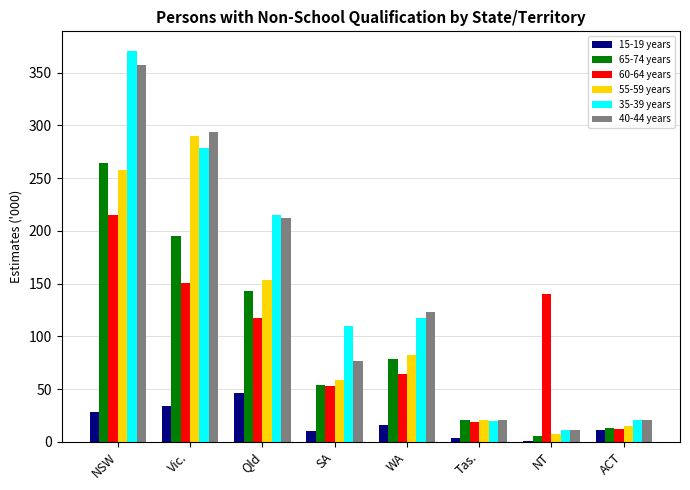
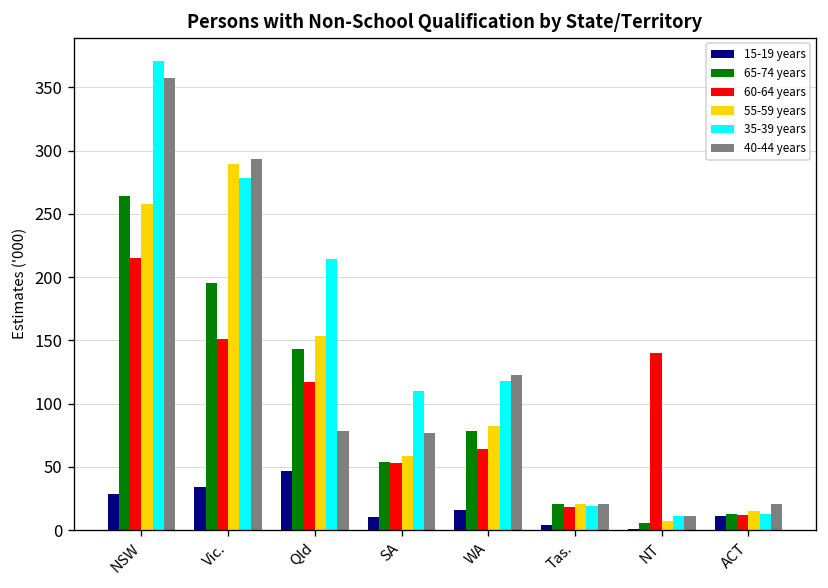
  {
    "15-19 years": {
      "NSW": 28,
      "Vic.": 34,
      "Qld": 46,
      "SA": 11,
      "WA": 16,
      "Tas.": 4,
      "ACT": 11
    },
    "65-74 years": {
      "NSW": 264,
      "Vic.": 195,
      "Qld": 143,
      "SA": 54,
      "WA": 78,
      "Tas.": 20,
      "NT": 6,
      "ACT": 13
    },
    "60-64 years": {
      "NSW": 215,
      "Vic.": 151,
      "Qld": 117,
      "SA": 53,
      "WA": 64,
      "Tas.": 19,
      "NT": 140,
      "ACT": 12
    },
    "55-59 years": {
      "NSW": 258,
      "Vic.": 290,
      "Qld": 153,
      "SA": 58,
      "WA": 82,
      "Tas.": 21,
      "NT": 7,
      "ACT": 15
    },
    "35-39 years": {
      "NSW": 371,
      "Vic.": 279,
      "Qld": 215,
      "SA": 110,
      "WA": 118,
      "Tas.": 19,
      "NT": 11,
-     "ACT": 21
+     "ACT": 13
    },
    "40-44 years": {
      "NSW": 358,
      "Vic.": 294,
-     "Qld": 212,
+     "Qld": 78,
      "SA": 76,
      "WA": 123,
      "Tas.": 21,
      "NT": 11,
      "ACT": 21
    }
  }
